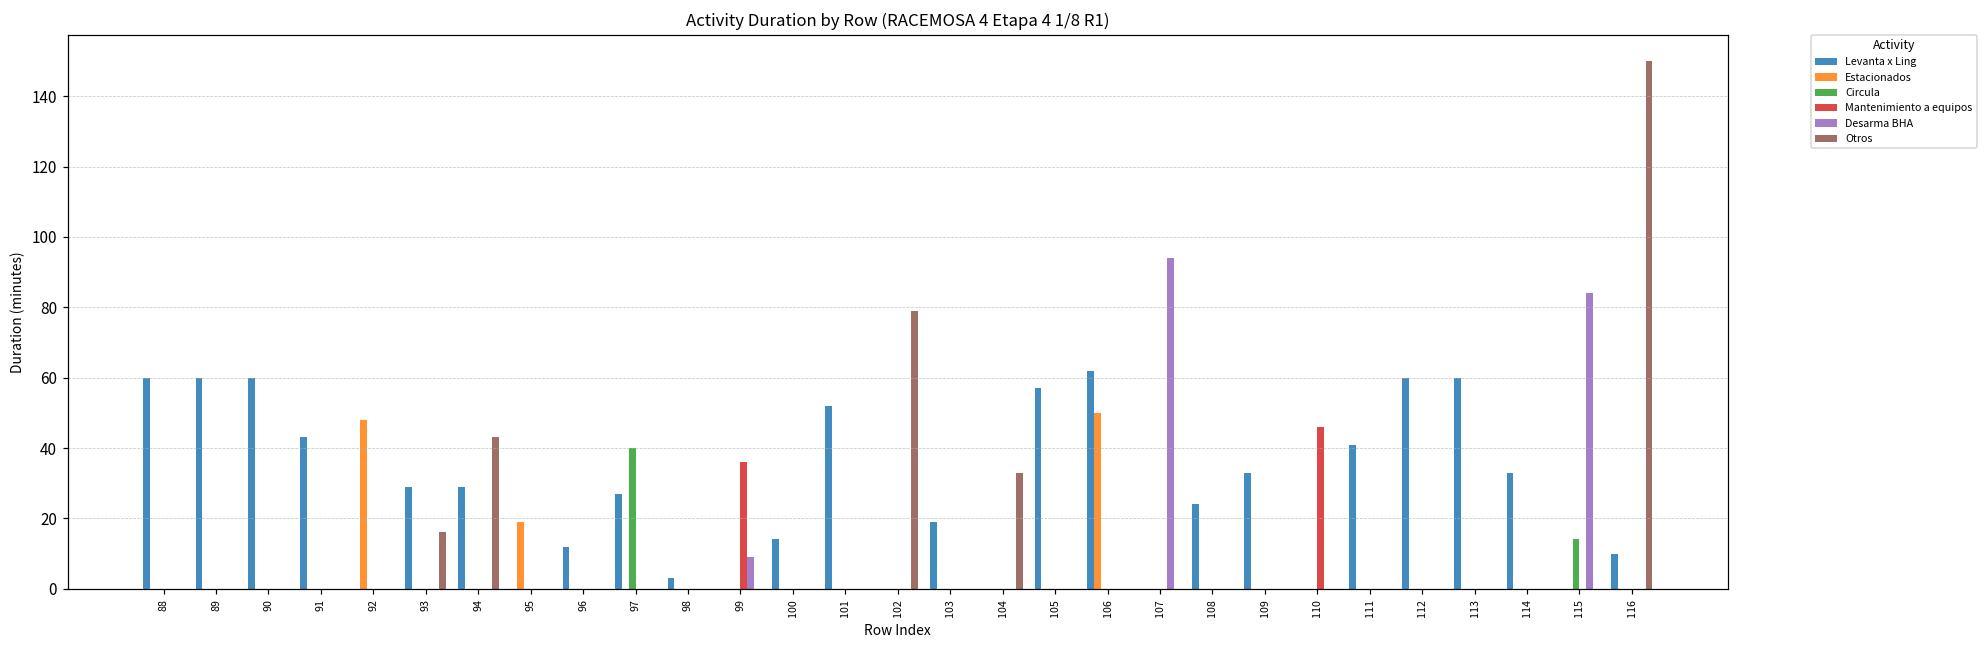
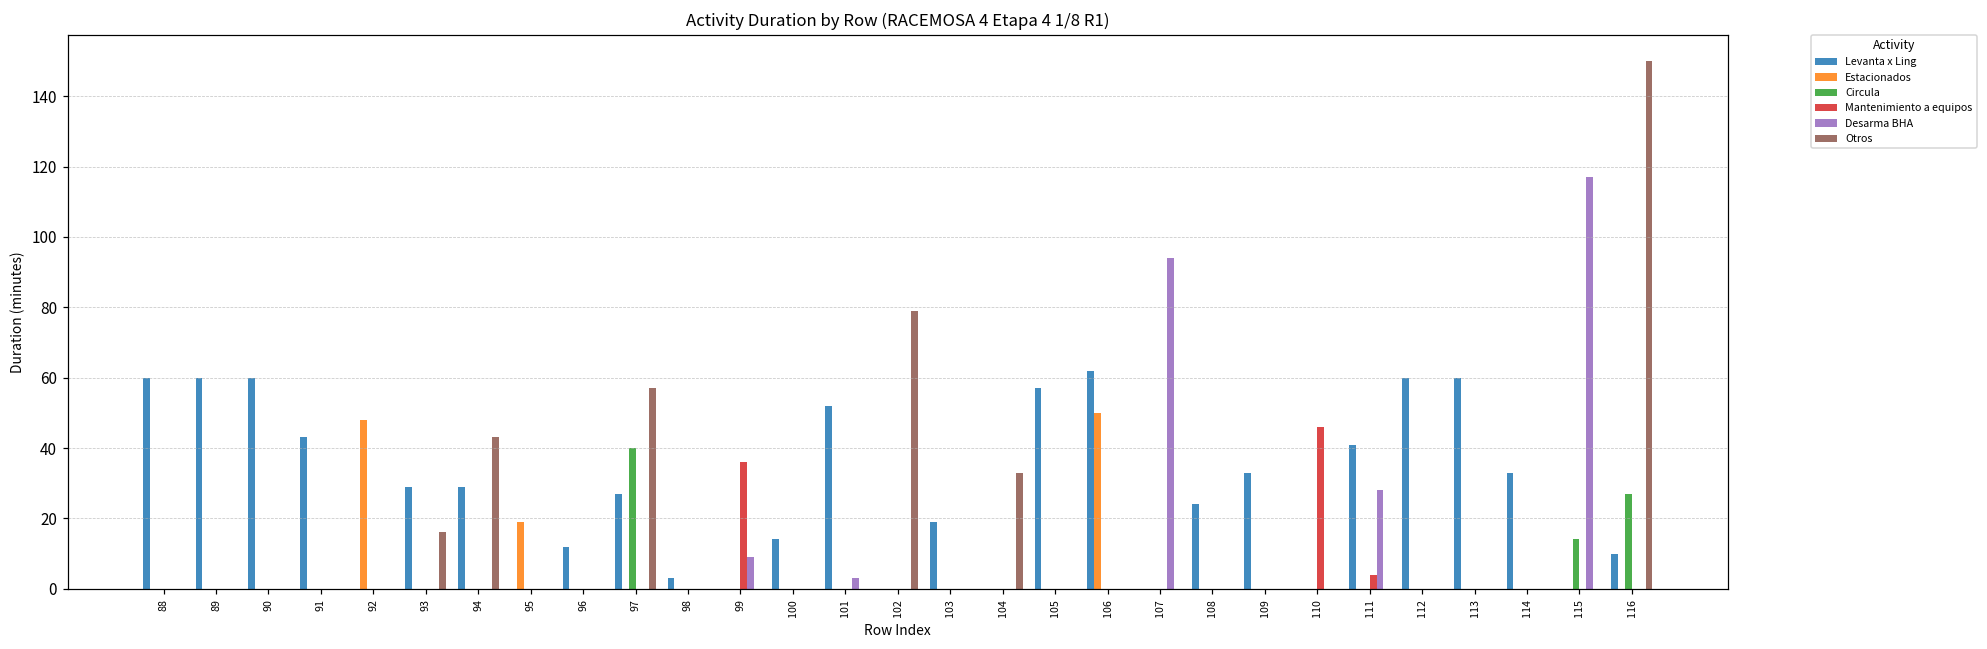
  {
    "Levanta x Ling": {
      "88": 60,
      "89": 60,
      "90": 60,
      "91": 43,
      "92": 0,
      "93": 29,
      "94": 29,
      "95": 0,
      "96": 12,
      "97": 27,
      "98": 3,
      "99": 0,
      "100": 14,
      "101": 52,
      "102": 0,
      "103": 19,
      "104": 0,
      "105": 57,
      "106": 62,
      "107": 0,
      "108": 24,
      "109": 33,
      "110": 0,
      "111": 41,
      "112": 60,
      "113": 60,
      "114": 33,
      "115": 0,
      "116": 10
    },
    "Estacionados": {
      "88": 0,
      "89": 0,
      "90": 0,
      "91": 0,
      "92": 48,
      "93": 0,
      "94": 0,
      "95": 19,
      "96": 0,
      "97": 0,
      "98": 0,
      "99": 0,
      "100": 0,
      "101": 0,
      "102": 0,
      "103": 0,
      "104": 0,
      "105": 0,
      "106": 50,
      "107": 0,
      "108": 0,
      "109": 0,
      "110": 0,
      "111": 0,
      "112": 0,
      "113": 0,
      "114": 0,
      "115": 0,
      "116": 0
    },
    "Circula": {
      "88": 0,
      "89": 0,
      "90": 0,
      "91": 0,
      "92": 0,
      "93": 0,
      "94": 0,
      "95": 0,
      "96": 0,
      "97": 40,
      "98": 0,
      "99": 0,
      "100": 0,
      "101": 0,
      "102": 0,
      "103": 0,
      "104": 0,
      "105": 0,
      "106": 0,
      "107": 0,
      "108": 0,
      "109": 0,
      "110": 0,
      "111": 0,
      "112": 0,
      "113": 0,
      "114": 0,
      "115": 14,
-     "116": 0
+     "116": 27
    },
    "Mantenimiento a equipos": {
      "88": 0,
      "89": 0,
      "90": 0,
      "91": 0,
      "92": 0,
      "93": 0,
      "94": 0,
      "95": 0,
      "96": 0,
      "97": 0,
      "98": 0,
      "99": 36,
      "100": 0,
      "101": 0,
      "102": 0,
      "103": 0,
      "104": 0,
      "105": 0,
      "106": 0,
      "107": 0,
      "108": 0,
      "109": 0,
      "110": 46,
-     "111": 0,
+     "111": 4,
      "112": 0,
      "113": 0,
      "114": 0,
      "115": 0,
      "116": 0
    },
    "Desarma BHA": {
      "88": 0,
      "89": 0,
      "90": 0,
      "91": 0,
      "92": 0,
      "93": 0,
      "94": 0,
      "95": 0,
      "96": 0,
      "97": 0,
      "98": 0,
      "99": 9,
      "100": 0,
-     "101": 0,
+     "101": 3,
      "102": 0,
      "103": 0,
      "104": 0,
      "105": 0,
      "106": 0,
      "107": 94,
      "108": 0,
      "109": 0,
      "110": 0,
-     "111": 0,
+     "111": 28,
      "112": 0,
      "113": 0,
      "114": 0,
-     "115": 84,
+     "115": 117,
      "116": 0
    },
    "Otros": {
      "88": 0,
      "89": 0,
      "90": 0,
      "91": 0,
      "92": 0,
      "93": 16,
      "94": 43,
      "95": 0,
      "96": 0,
-     "97": 0,
+     "97": 57,
      "98": 0,
      "99": 0,
      "100": 0,
      "101": 0,
      "102": 79,
      "103": 0,
      "104": 33,
      "105": 0,
      "106": 0,
      "107": 0,
      "108": 0,
      "109": 0,
      "110": 0,
      "111": 0,
      "112": 0,
      "113": 0,
      "114": 0,
      "115": 0,
      "116": 150
    }
  }
